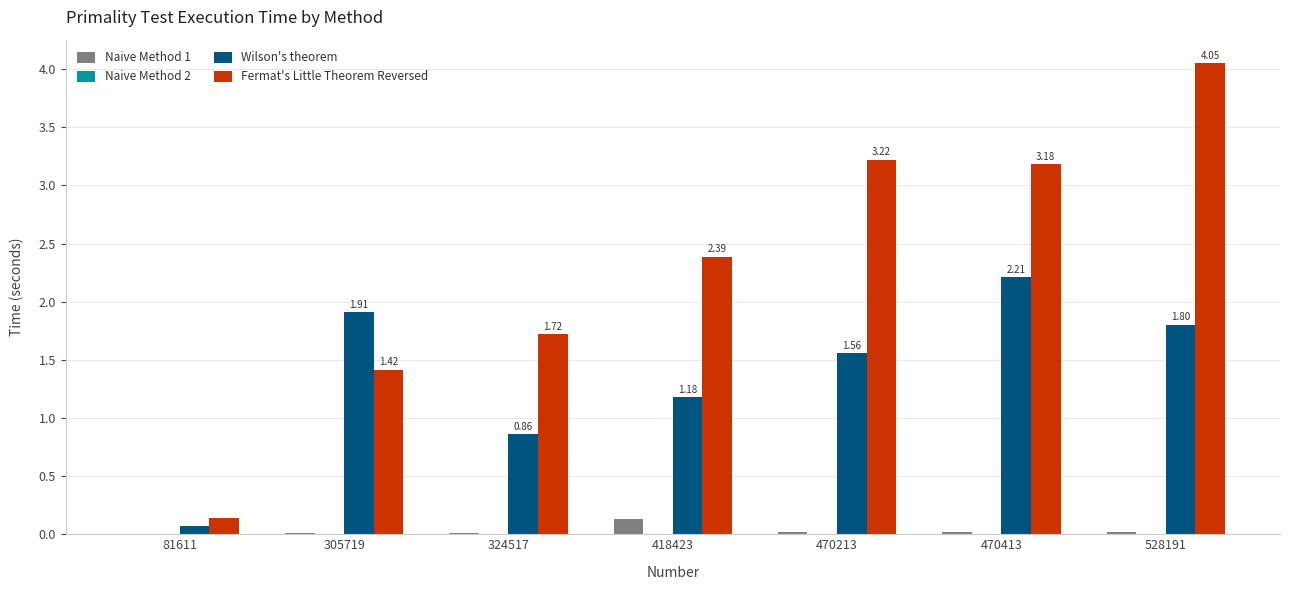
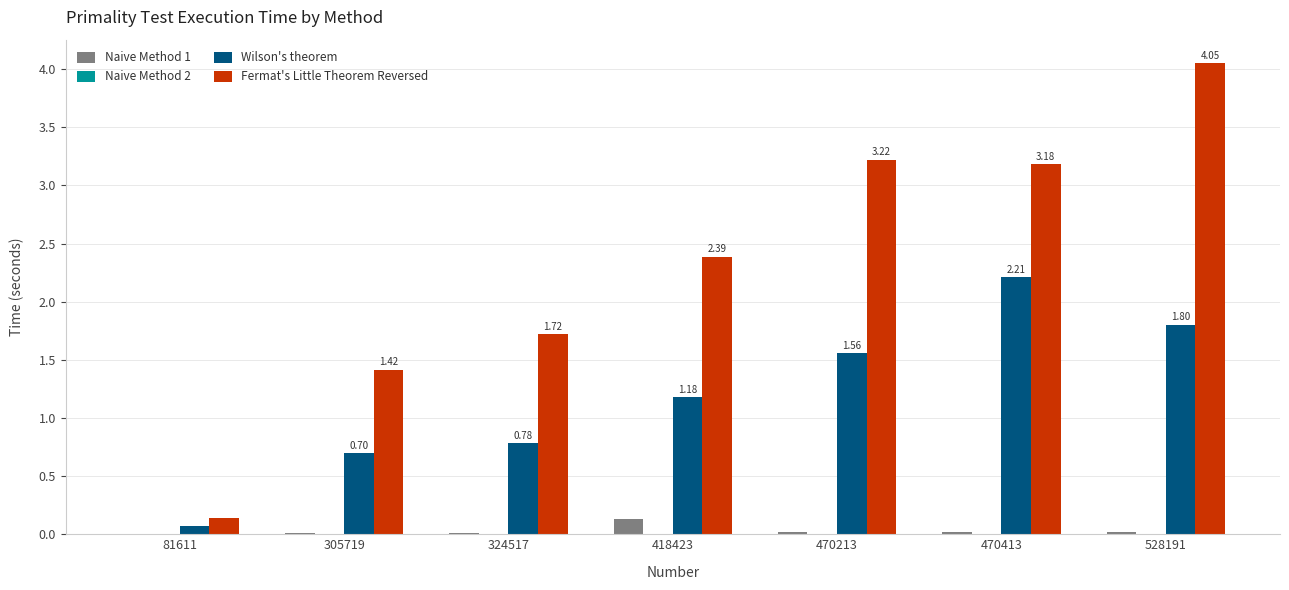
  {
    "Naive Method 1": {
      "418423": 0.13
    },
    "Wilson's theorem": {
-     "305719": 1.91,
-     "324517": 0.86,
+     "305719": 0.70,
+     "324517": 0.78,
      "418423": 1.18,
      "470213": 1.56,
      "470413": 2.21,
      "528191": 1.80
    },
    "Fermat's Little Theorem Reversed": {
      "305719": 1.42,
      "324517": 1.72,
      "418423": 2.39,
      "470213": 3.22,
      "470413": 3.18,
      "528191": 4.05
    }
  }
